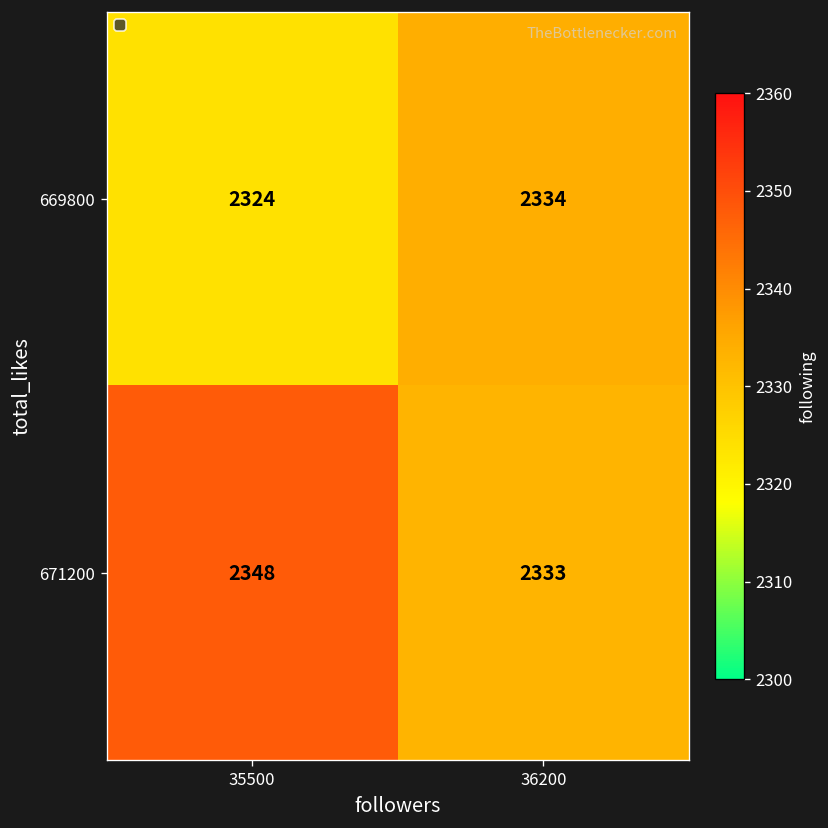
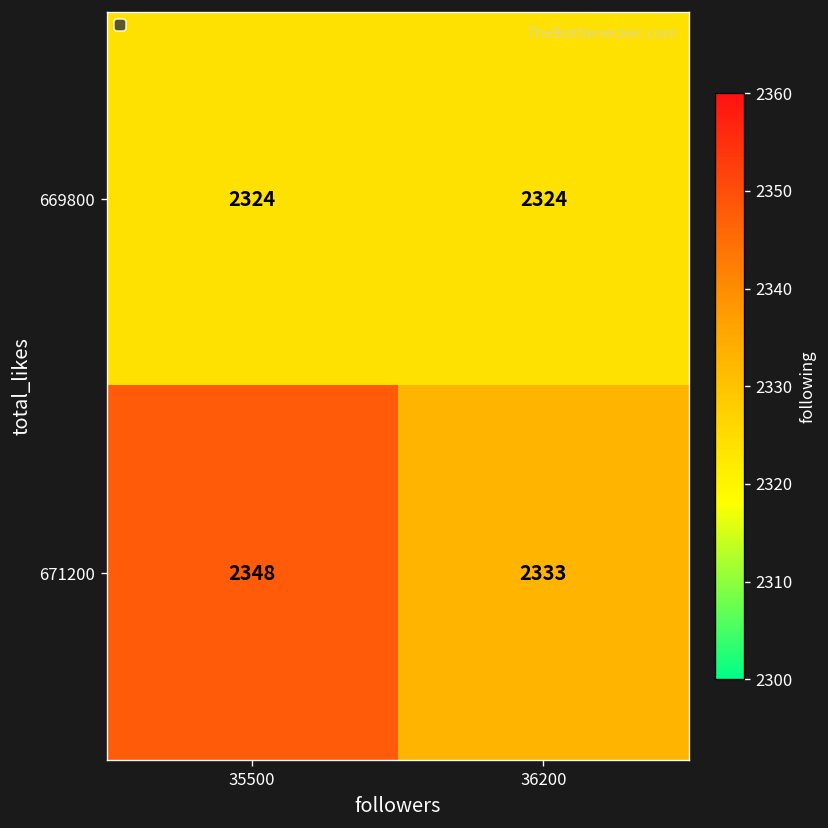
  {
    "669800": {
      "35500": 2324,
-     "36200": 2334
+     "36200": 2324
    },
    "671200": {
      "35500": 2348,
      "36200": 2333
    }
  }
